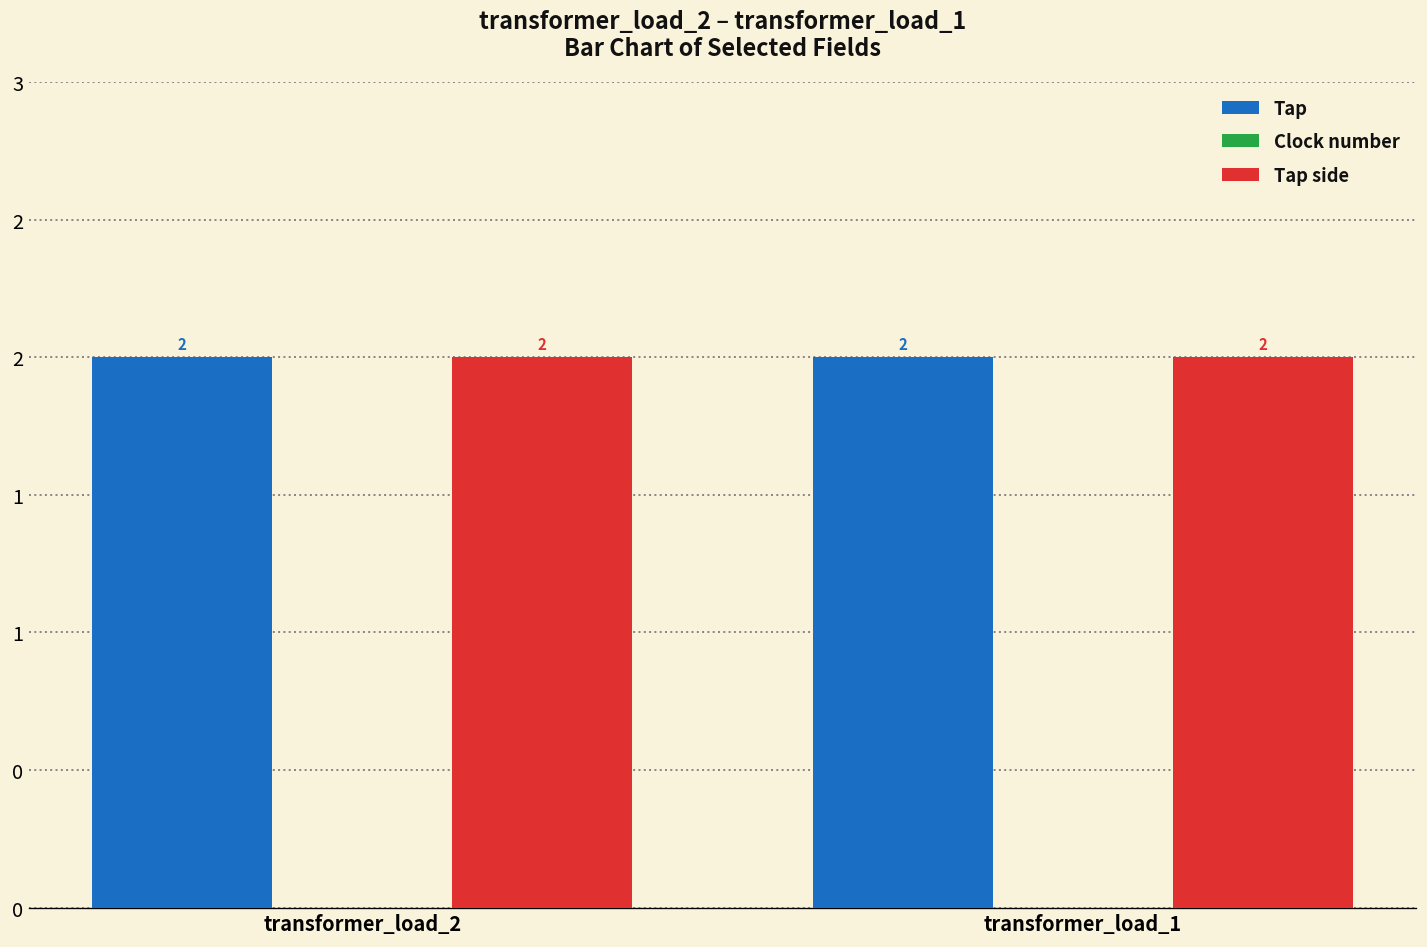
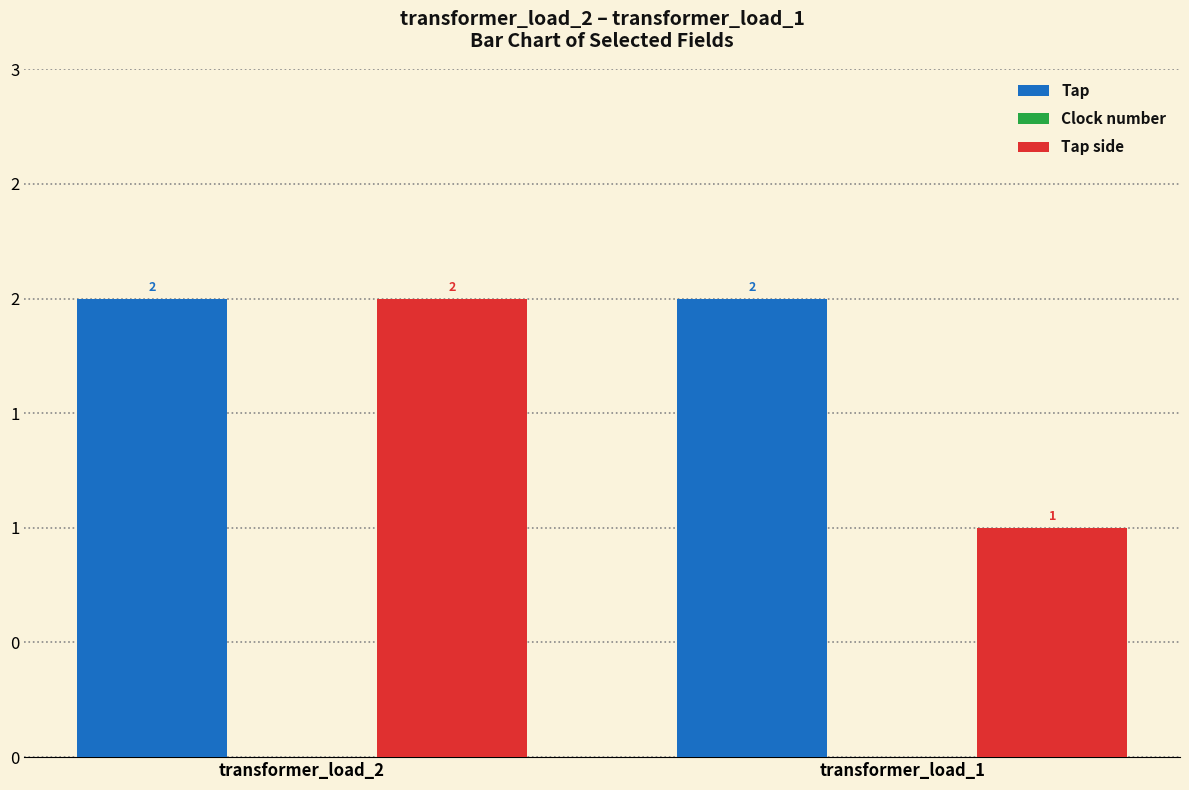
  {
    "Tap": {
      "transformer_load_2": 2,
      "transformer_load_1": 2
    },
    "Tap side": {
      "transformer_load_2": 2,
-     "transformer_load_1": 2
+     "transformer_load_1": 1
    }
  }
